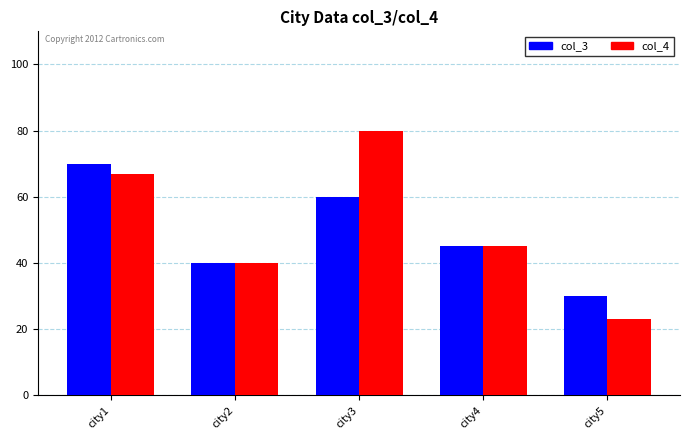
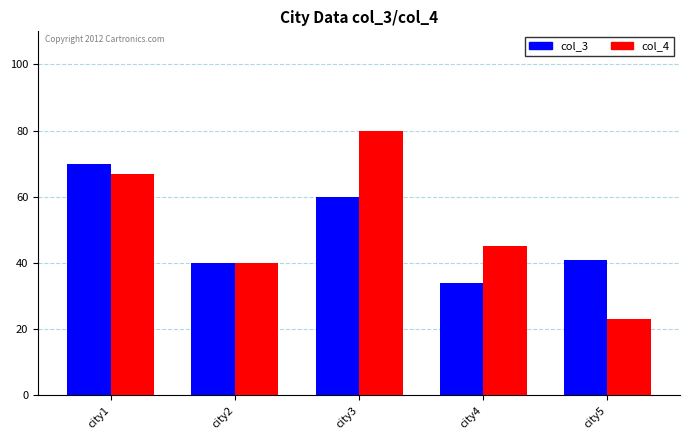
  {
    "col_3": {
      "city1": 70,
      "city2": 40,
      "city3": 60,
-     "city4": 45,
-     "city5": 30
+     "city4": 34,
+     "city5": 41
    },
    "col_4": {
      "city1": 67,
      "city2": 40,
      "city3": 80,
      "city4": 45,
      "city5": 23
    }
  }
